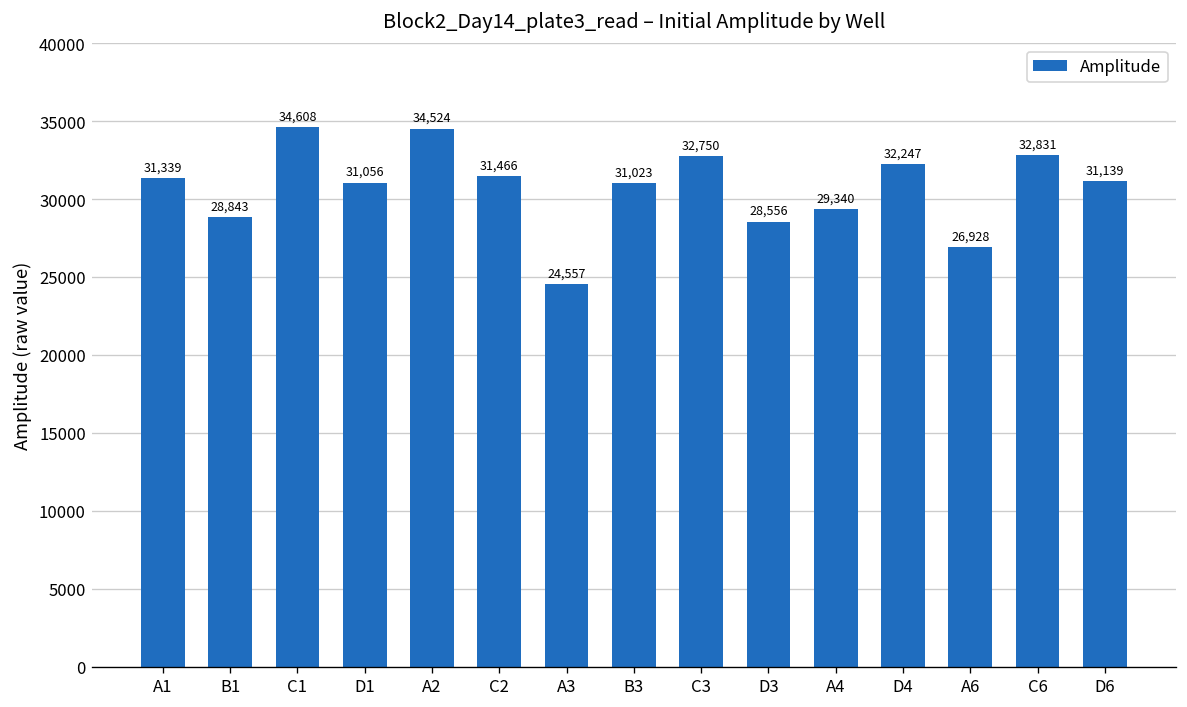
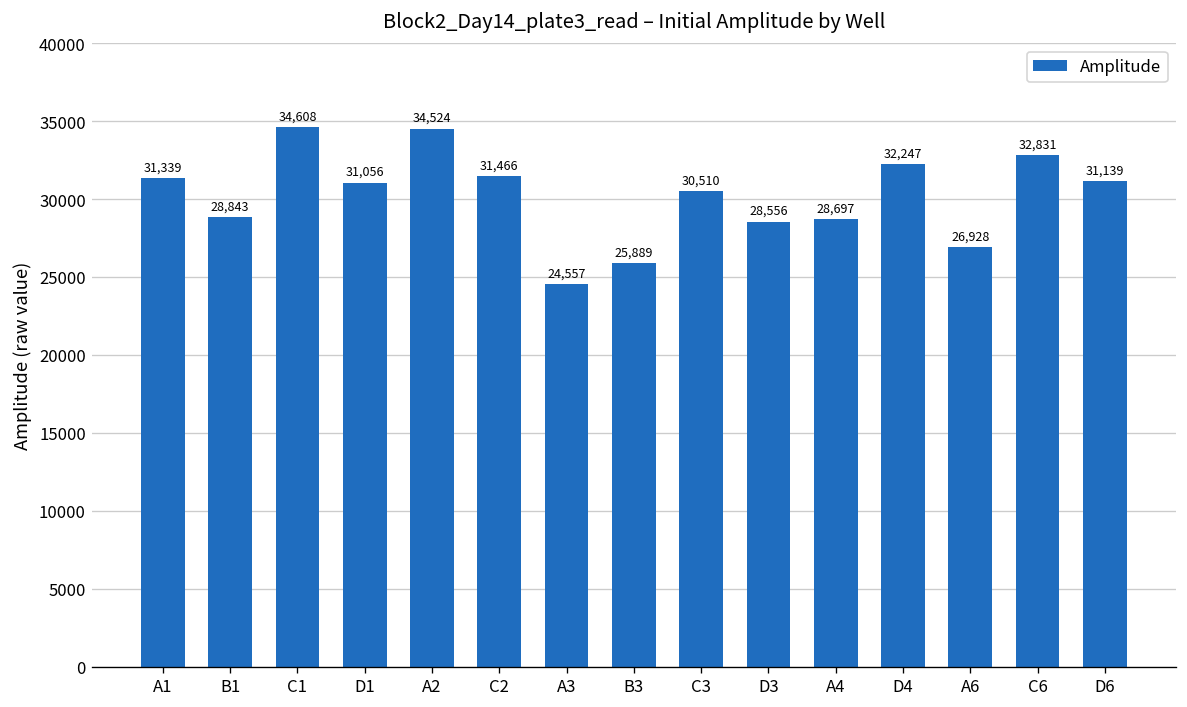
  {
    "A1": "31,339",
    "B1": "28,843",
    "C1": "34,608",
    "D1": "31,056",
    "A2": "34,524",
    "C2": "31,466",
    "A3": "24,557",
-   "B3": "31,023",
-   "C3": "32,750",
+   "B3": "25,889",
+   "C3": "30,510",
    "D3": "28,556",
-   "A4": "29,340",
+   "A4": "28,697",
    "D4": "32,247",
    "A6": "26,928",
    "C6": "32,831",
    "D6": "31,139"
  }
